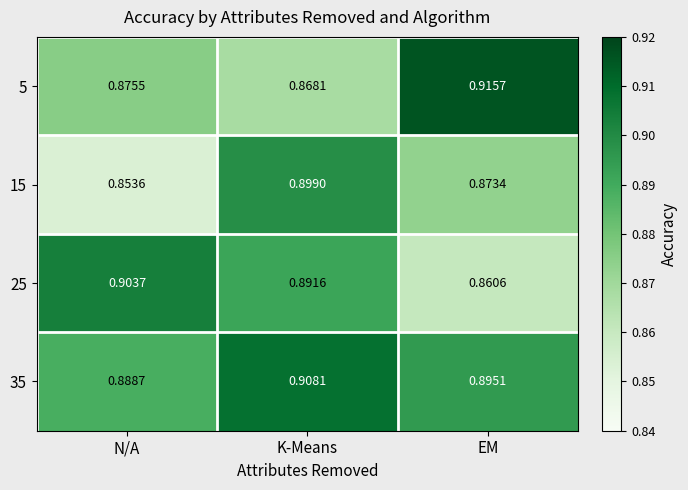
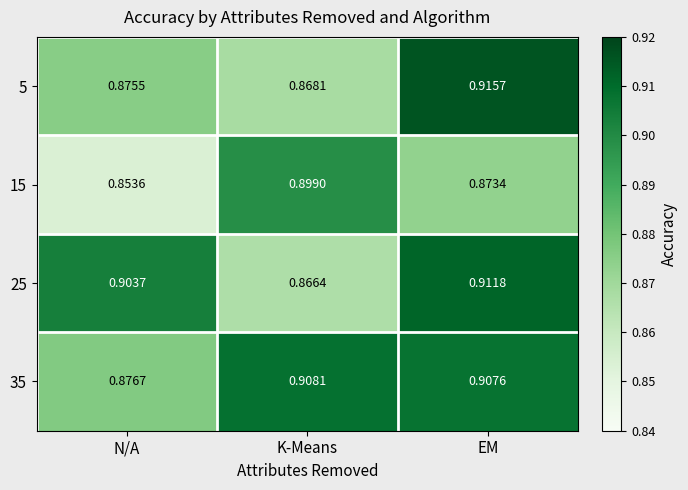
  {
    "5": {
      "N/A": 0.8755,
      "K-Means": 0.8681,
      "EM": 0.9157
    },
    "15": {
      "N/A": 0.8536,
      "K-Means": 0.8990,
      "EM": 0.8734
    },
    "25": {
      "N/A": 0.9037,
-     "K-Means": 0.8916,
-     "EM": 0.8606
+     "K-Means": 0.8664,
+     "EM": 0.9118
    },
    "35": {
-     "N/A": 0.8887,
+     "N/A": 0.8767,
      "K-Means": 0.9081,
-     "EM": 0.8951
+     "EM": 0.9076
    }
  }
